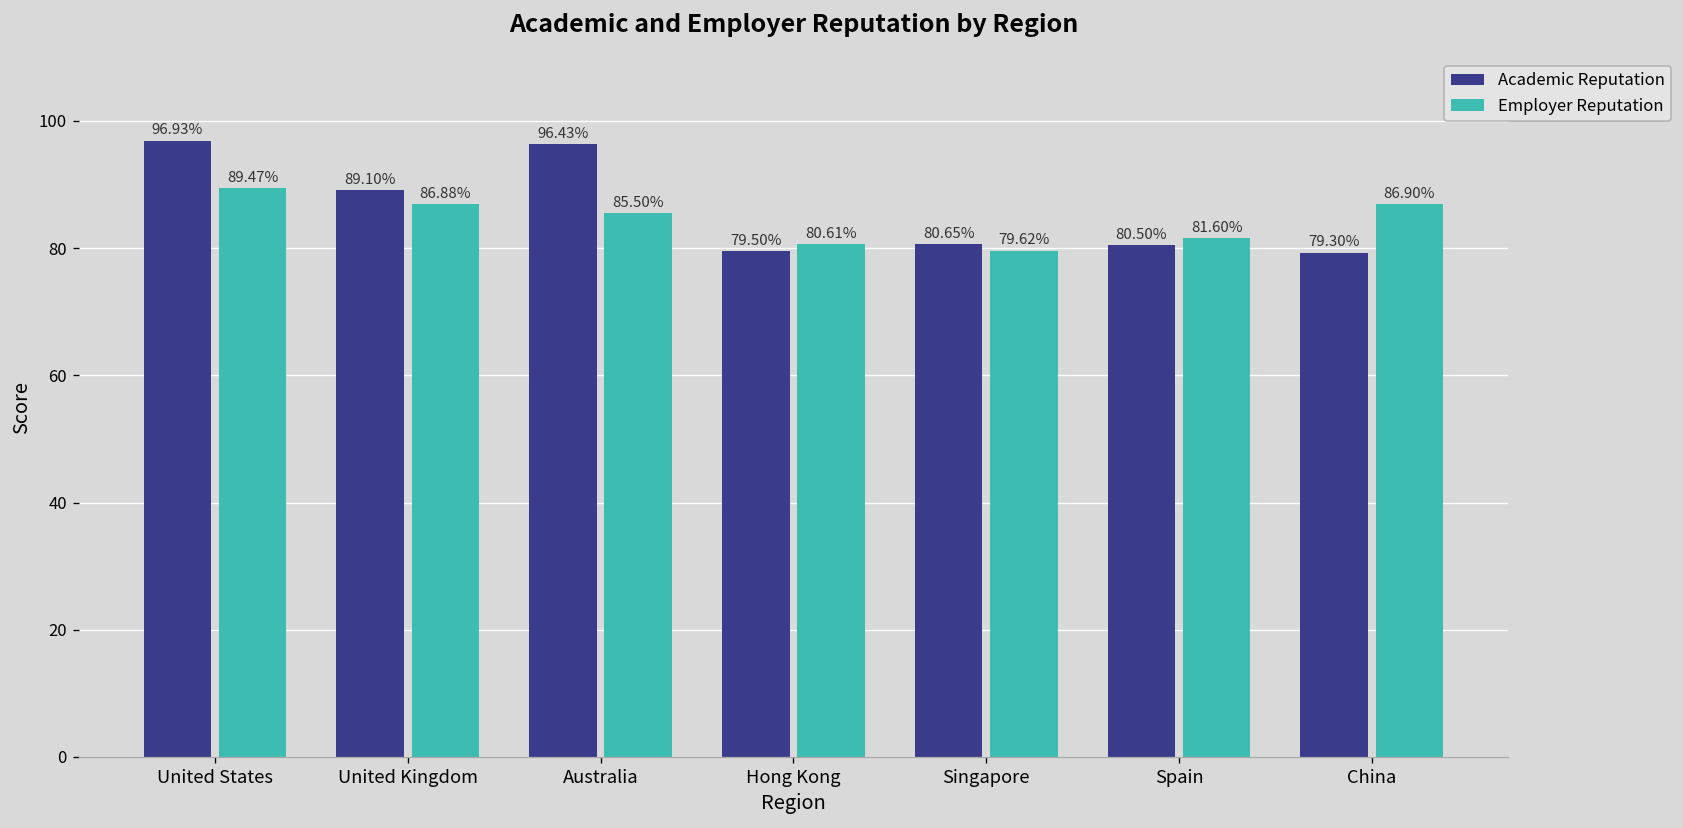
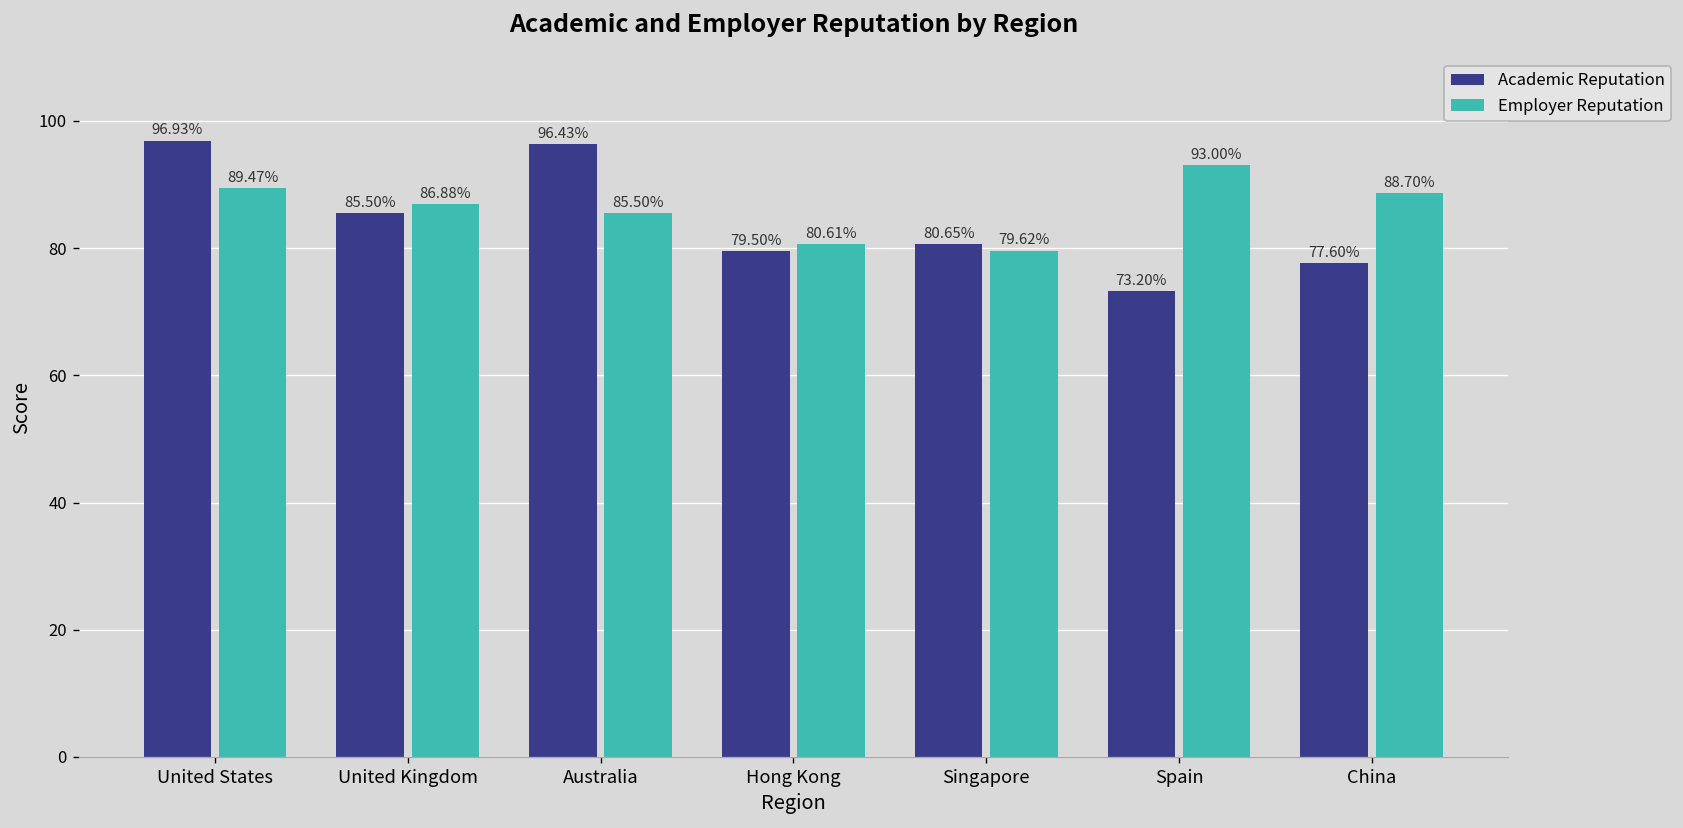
  {
    "Academic Reputation": {
      "United States": "96.93%",
-     "United Kingdom": "89.10%",
+     "United Kingdom": "85.50%",
      "Australia": "96.43%",
      "Hong Kong": "79.50%",
      "Singapore": "80.65%",
-     "Spain": "80.50%",
-     "China": "79.30%"
+     "Spain": "73.20%",
+     "China": "77.60%"
    },
    "Employer Reputation": {
      "United States": "89.47%",
      "United Kingdom": "86.88%",
      "Australia": "85.50%",
      "Hong Kong": "80.61%",
      "Singapore": "79.62%",
-     "Spain": "81.60%",
-     "China": "86.90%"
+     "Spain": "93.00%",
+     "China": "88.70%"
    }
  }
